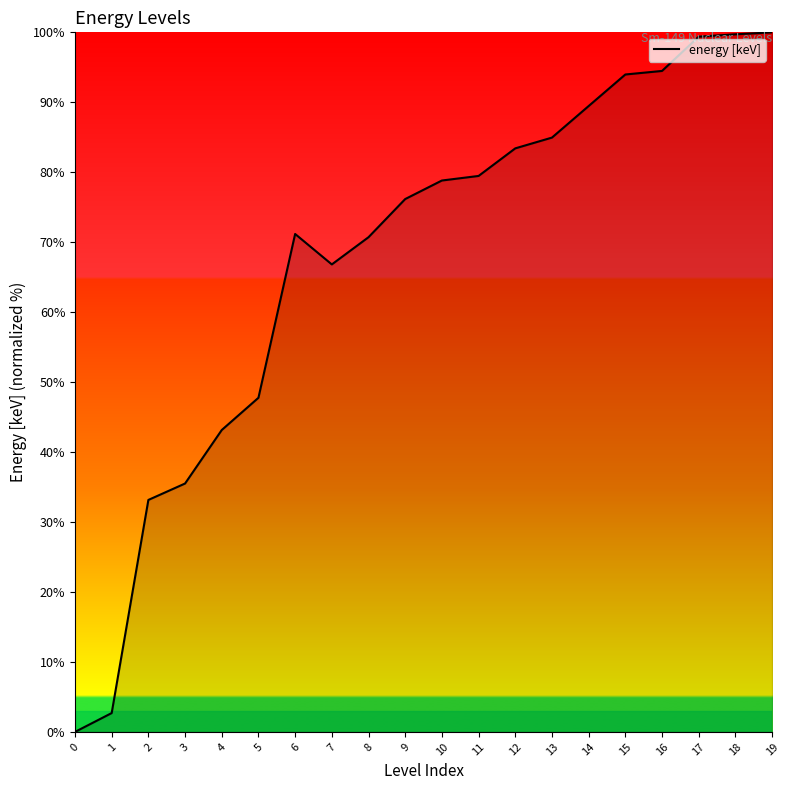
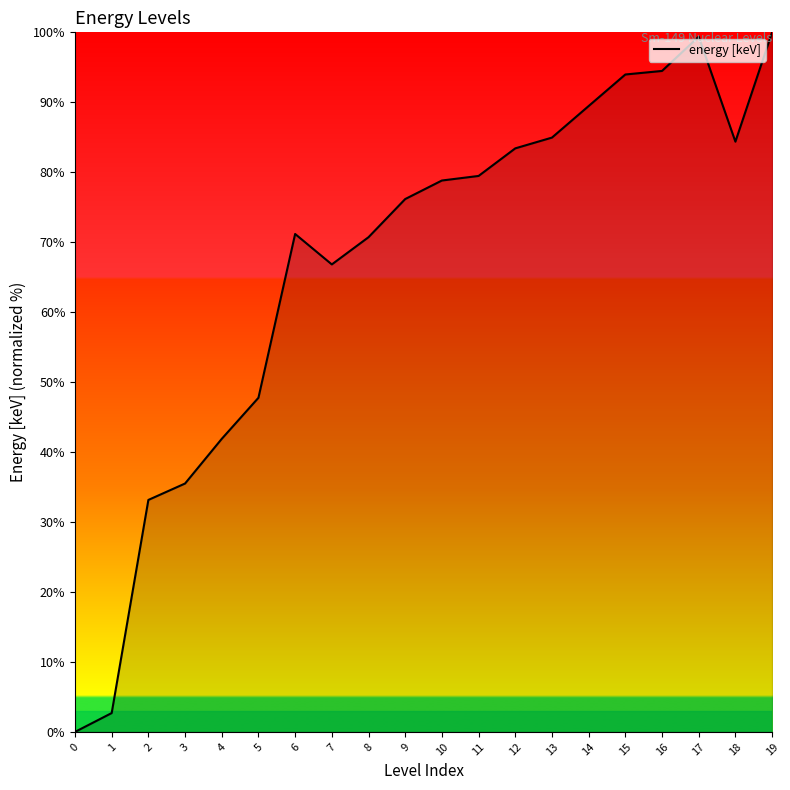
  {
    "2": "33%",
    "3": "36%",
-   "4": "43%",
+   "4": "42%",
    "5": "48%",
    "6": "71%",
    "7": "67%",
    "8": "71%",
    "9": "76%",
    "10": "79%",
    "11": "79%",
    "12": "83%",
    "13": "85%",
    "14": "89%",
    "15": "94%",
    "16": "94%",
    "17": "99%",
-   "18": "100%",
+   "18": "84%",
    "19": "100%"
  }
